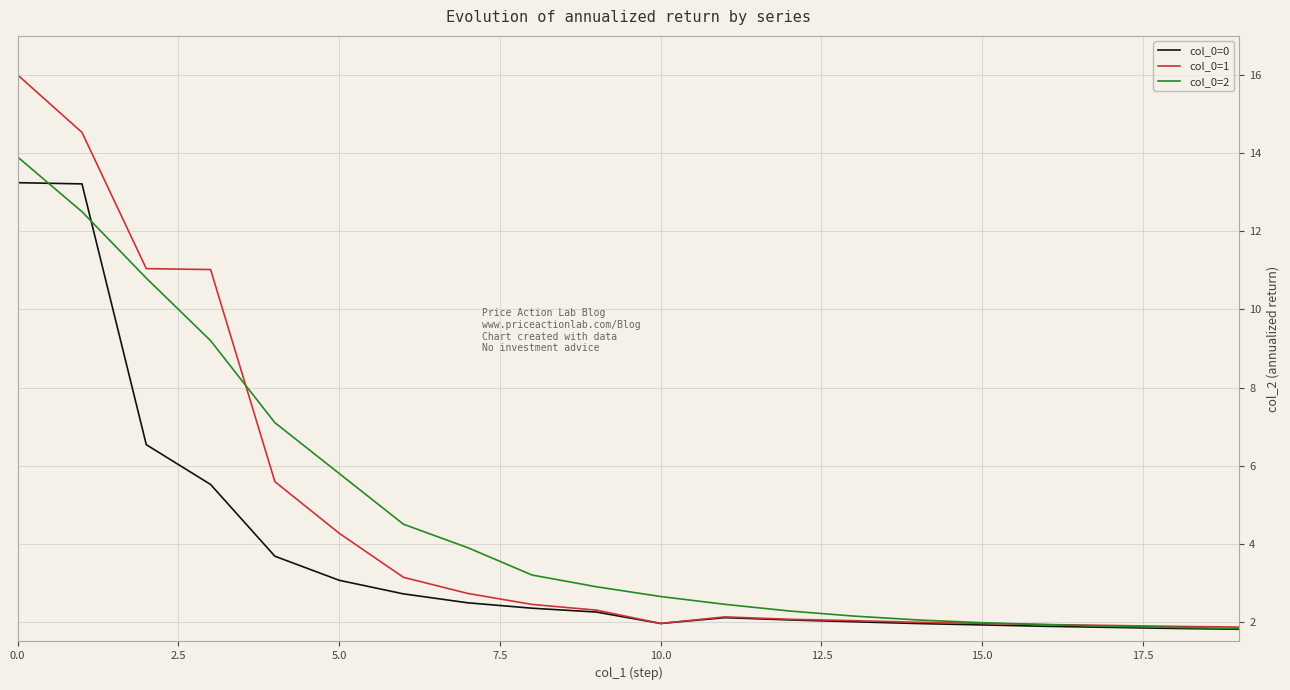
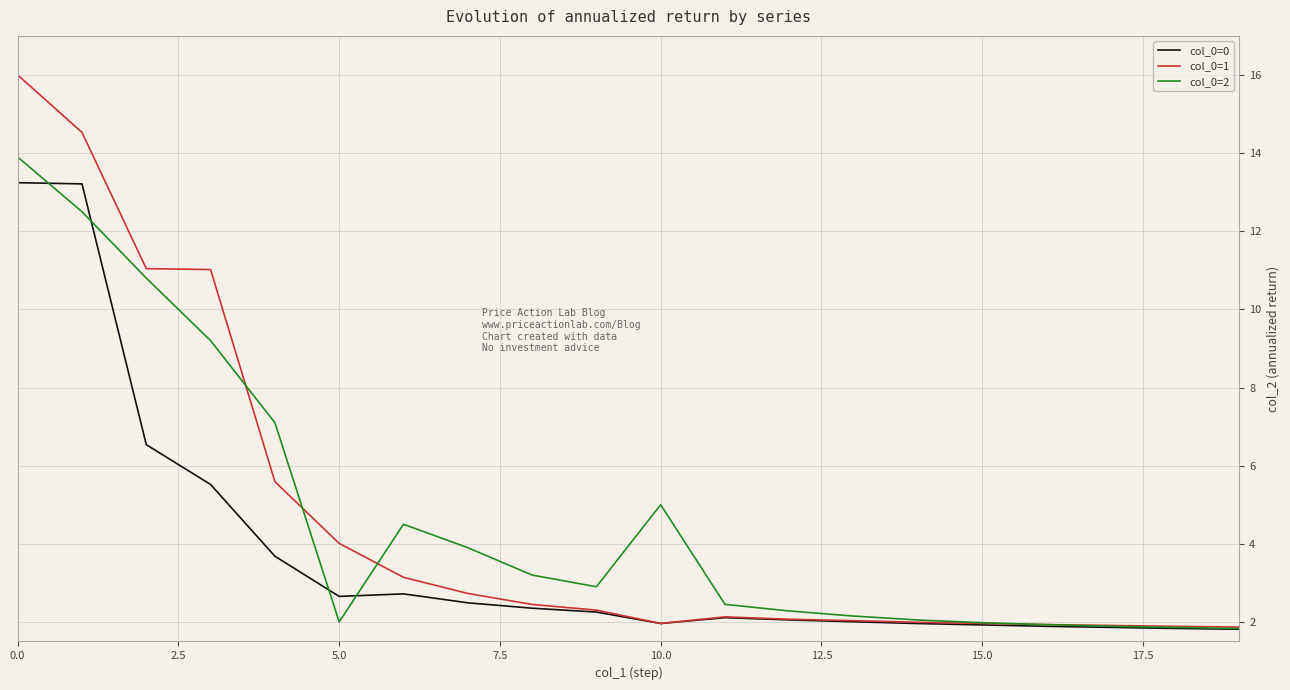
  {
    "col_0=0": {
      "0.0": 13.2,
-     "5.0": 3.1
+     "5.0": 2.7
    },
    "col_0=1": {
      "0.0": 16.0,
-     "5.0": 4.3
+     "5.0": 4.0
    },
    "col_0=2": {
      "0.0": 13.9,
-     "5.0": 5.8,
-     "10.0": 2.7
+     "5.0": 2.0,
+     "10.0": 5.0
    }
  }
